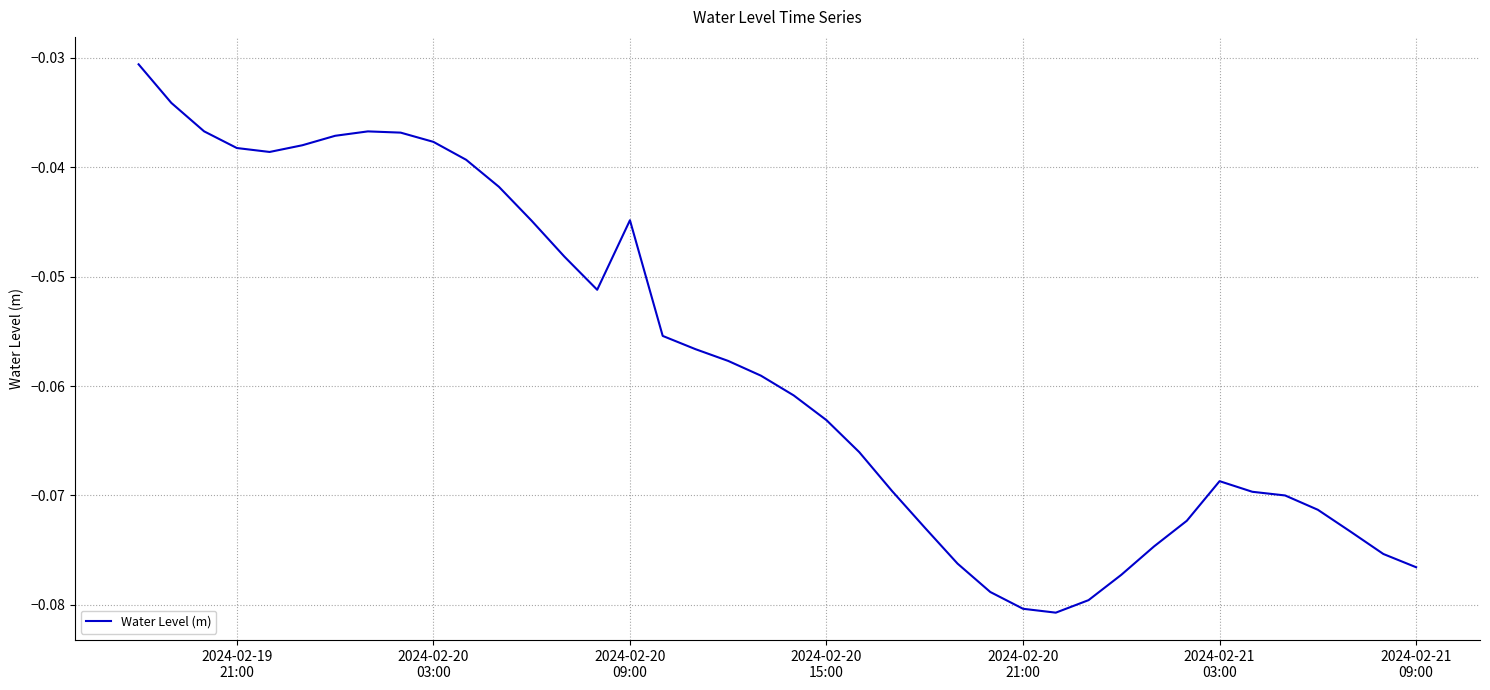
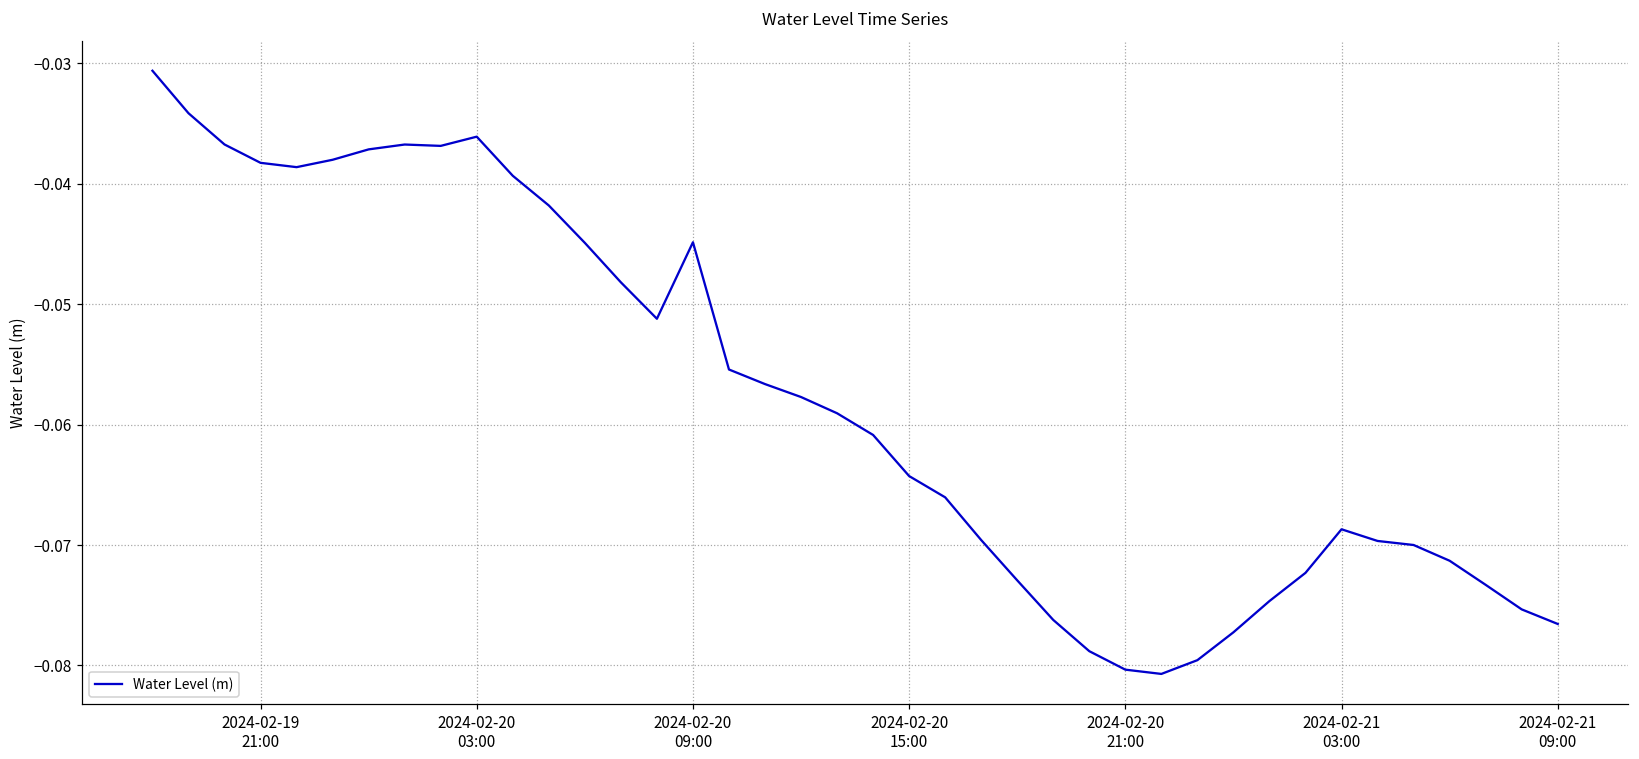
  {
    "2024-02-19 21:00": -0.0383,
-   "2024-02-20 03:00": -0.0377,
+   "2024-02-20 03:00": -0.0361,
    "2024-02-20 09:00": -0.0449,
-   "2024-02-20 15:00": -0.0631,
+   "2024-02-20 15:00": -0.0643,
    "2024-02-20 21:00": -0.0804,
    "2024-02-21 03:00": -0.0687,
    "2024-02-21 09:00": -0.0766
  }
